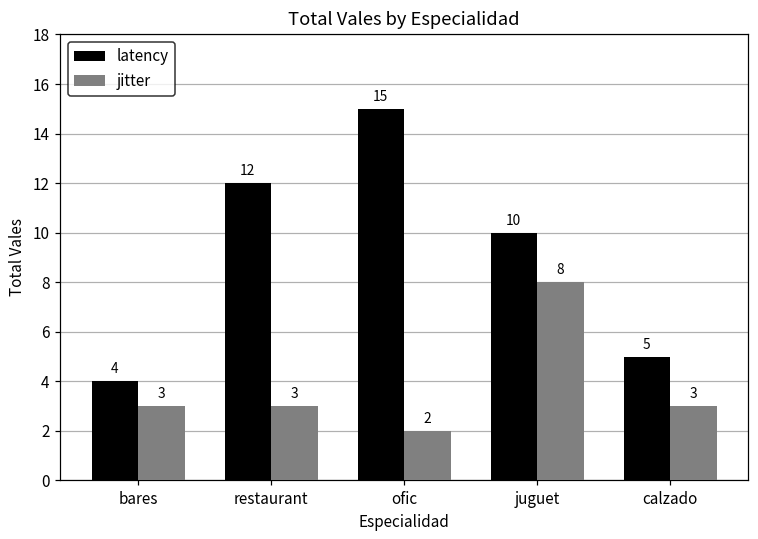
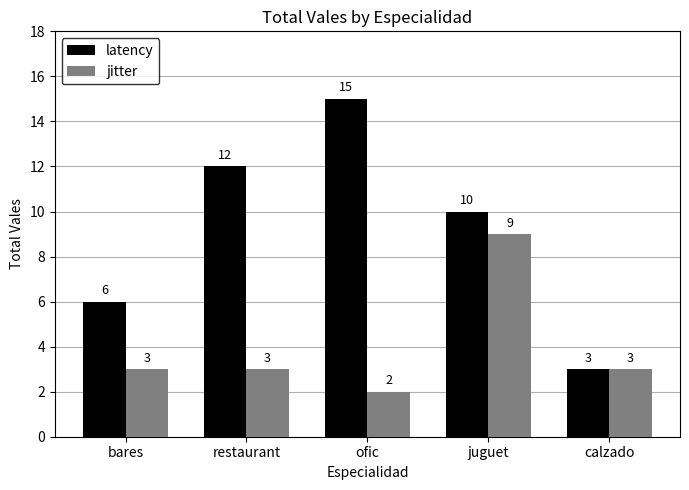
  {
    "latency": {
-     "bares": 4,
+     "bares": 6,
      "restaurant": 12,
      "ofic": 15,
      "juguet": 10,
-     "calzado": 5
+     "calzado": 3
    },
    "jitter": {
      "bares": 3,
      "restaurant": 3,
      "ofic": 2,
-     "juguet": 8,
+     "juguet": 9,
      "calzado": 3
    }
  }
